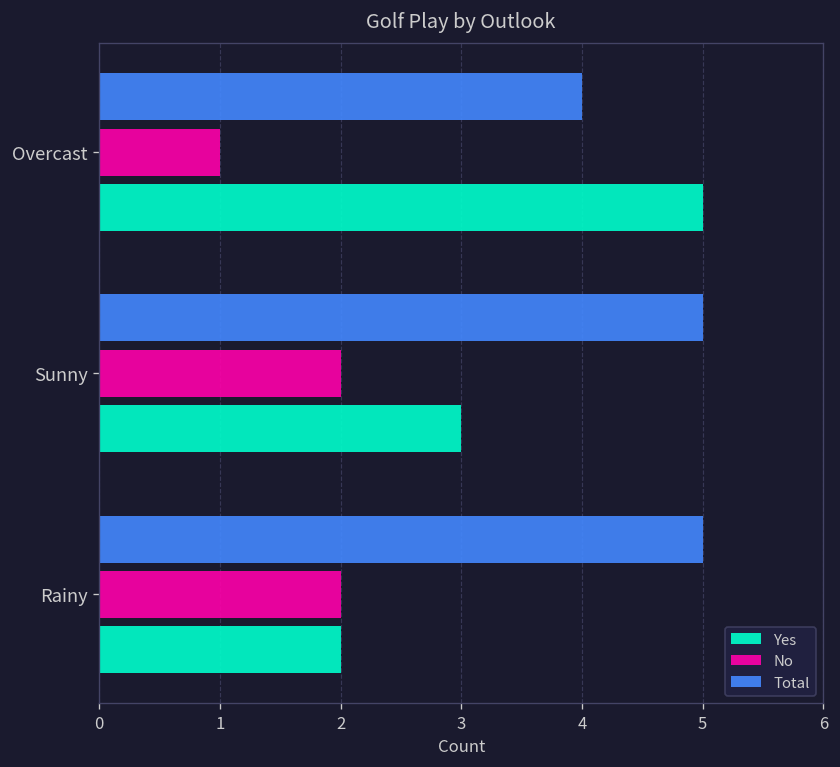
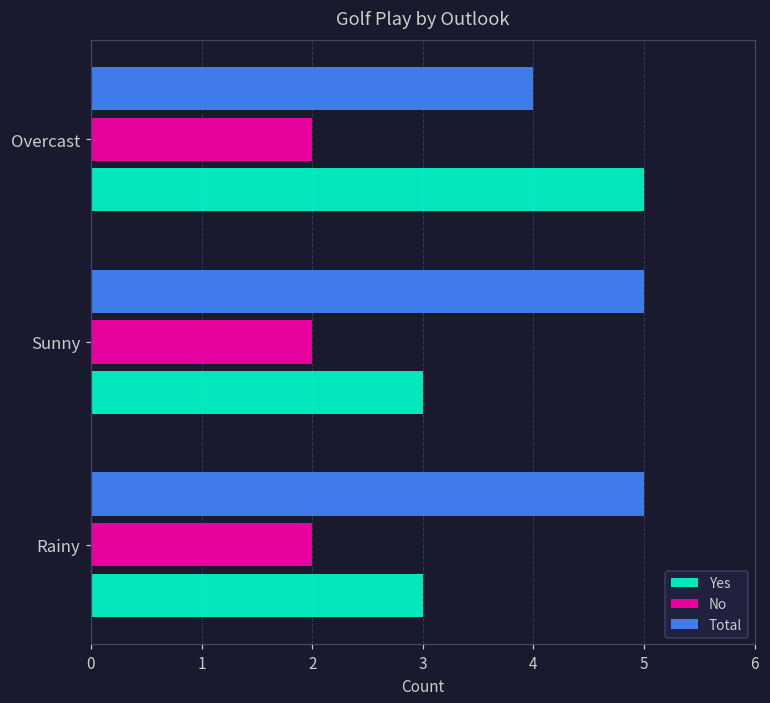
  {
    "Yes": {
      "Overcast": 5,
      "Sunny": 3,
-     "Rainy": 2
+     "Rainy": 3
    },
    "No": {
-     "Overcast": 1,
+     "Overcast": 2,
      "Sunny": 2,
      "Rainy": 2
    },
    "Total": {
      "Overcast": 4,
      "Sunny": 5,
      "Rainy": 5
    }
  }
